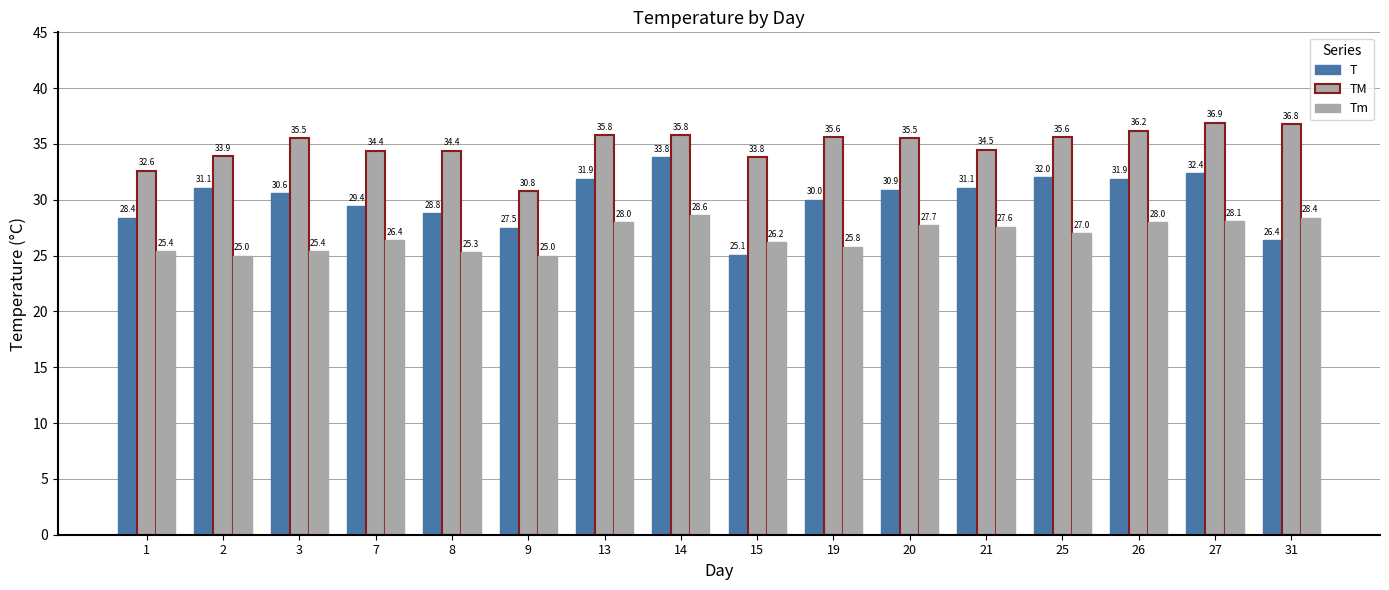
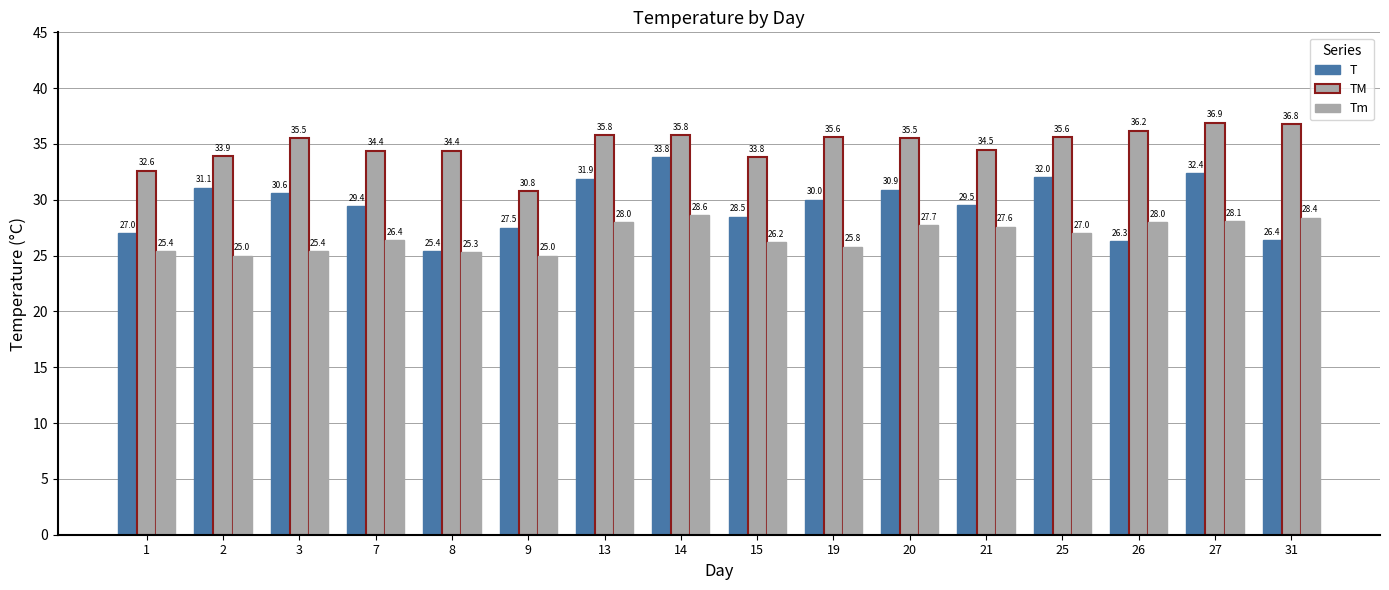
  {
    "T": {
-     "1": 28.4,
+     "1": 27.0,
      "2": 31.1,
      "3": 30.6,
      "7": 29.4,
-     "8": 28.8,
+     "8": 25.4,
      "9": 27.5,
      "13": 31.9,
      "14": 33.8,
-     "15": 25.1,
+     "15": 28.5,
      "19": 30.0,
      "20": 30.9,
-     "21": 31.1,
+     "21": 29.5,
      "25": 32.0,
-     "26": 31.9,
+     "26": 26.3,
      "27": 32.4,
      "31": 26.4
    }
  }
